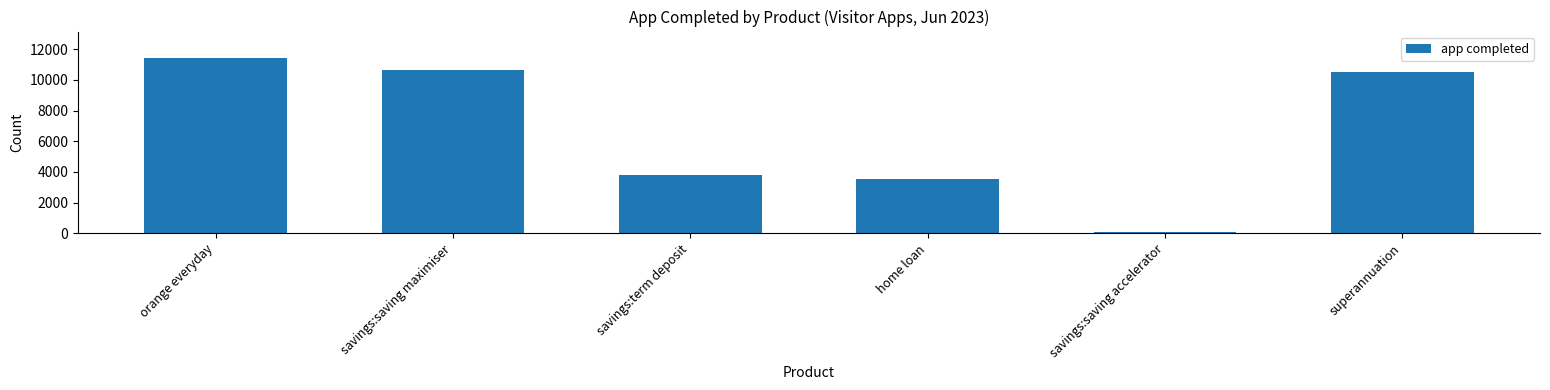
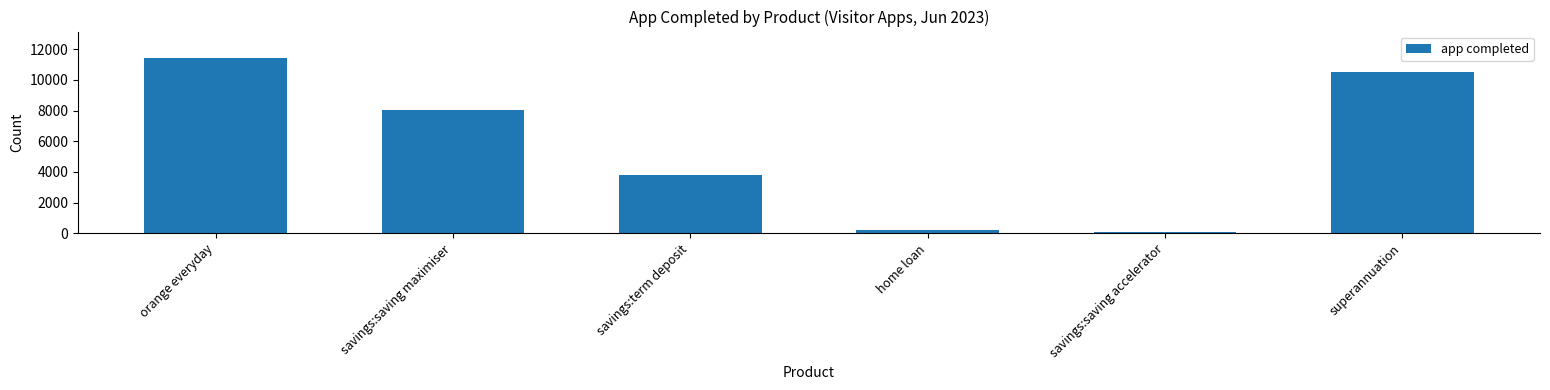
  {
    "orange everyday": 11400,
-   "savings:saving maximiser": 10600,
+   "savings:saving maximiser": 8000,
    "savings:term deposit": 3800,
-   "home loan": 3500,
+   "home loan": 200,
    "superannuation": 10500
  }
